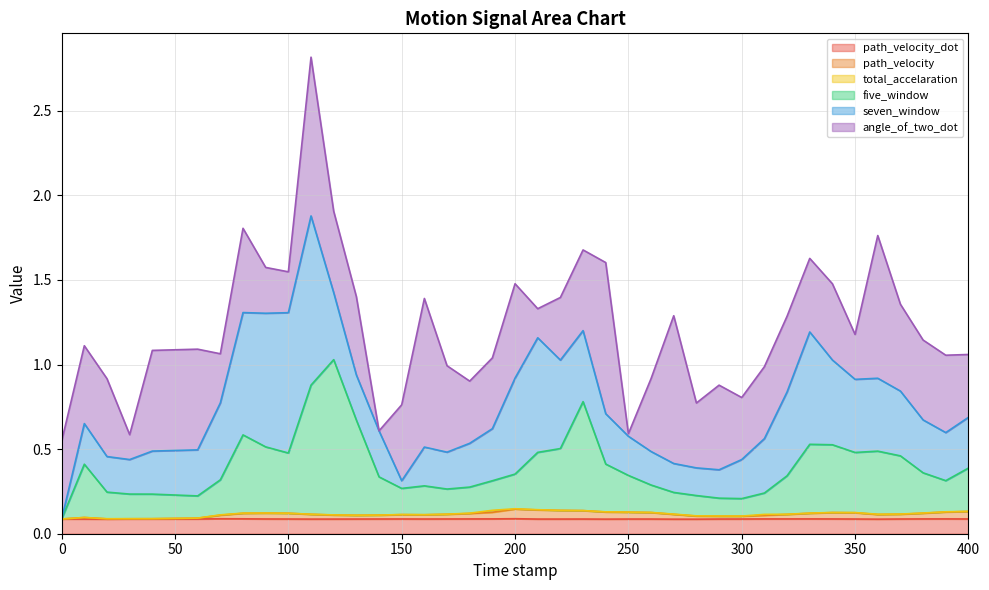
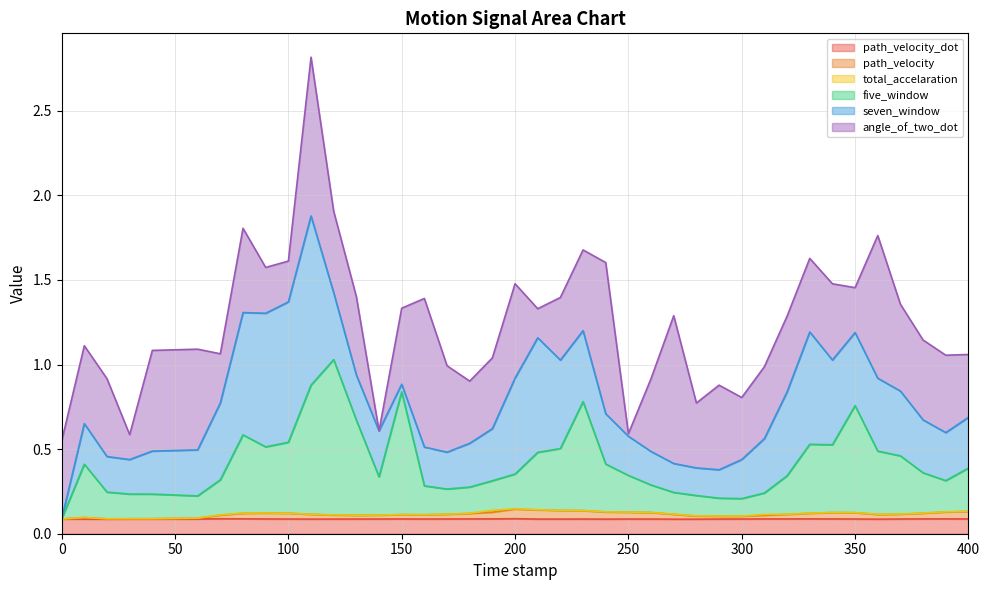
  {
    "five_window": {
-     "100": 0.36,
-     "150": 0.15,
+     "100": 0.42,
+     "150": 0.73,
      "200": 0.20,
      "250": 0.22,
      "300": 0.10,
-     "350": 0.36,
+     "350": 0.63,
      "400": 0.26
    },
    "seven_window": {
      "100": 0.83,
      "150": 0.05,
      "200": 0.57,
      "250": 0.23,
      "300": 0.23,
      "350": 0.43,
      "400": 0.30
    },
    "angle_of_two_dot": {
      "0": 0.46,
      "100": 0.24,
      "150": 0.45,
      "200": 0.56,
      "250": 0.02,
      "300": 0.37,
      "350": 0.27,
      "400": 0.37
    }
  }
